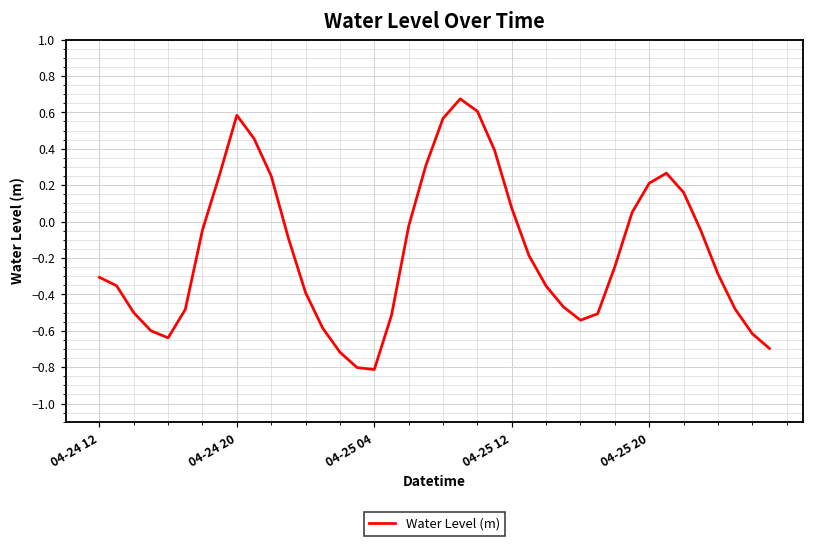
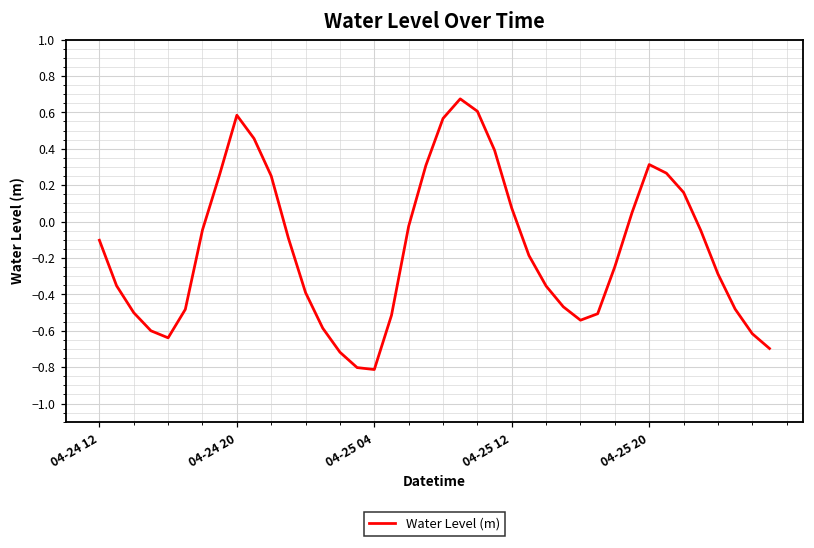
  {
-   "04-24 12": -0.31,
+   "04-24 12": -0.10,
    "04-24 20": 0.58,
    "04-25 04": -0.81,
    "04-25 12": 0.07,
-   "04-25 20": 0.21
+   "04-25 20": 0.31
  }
